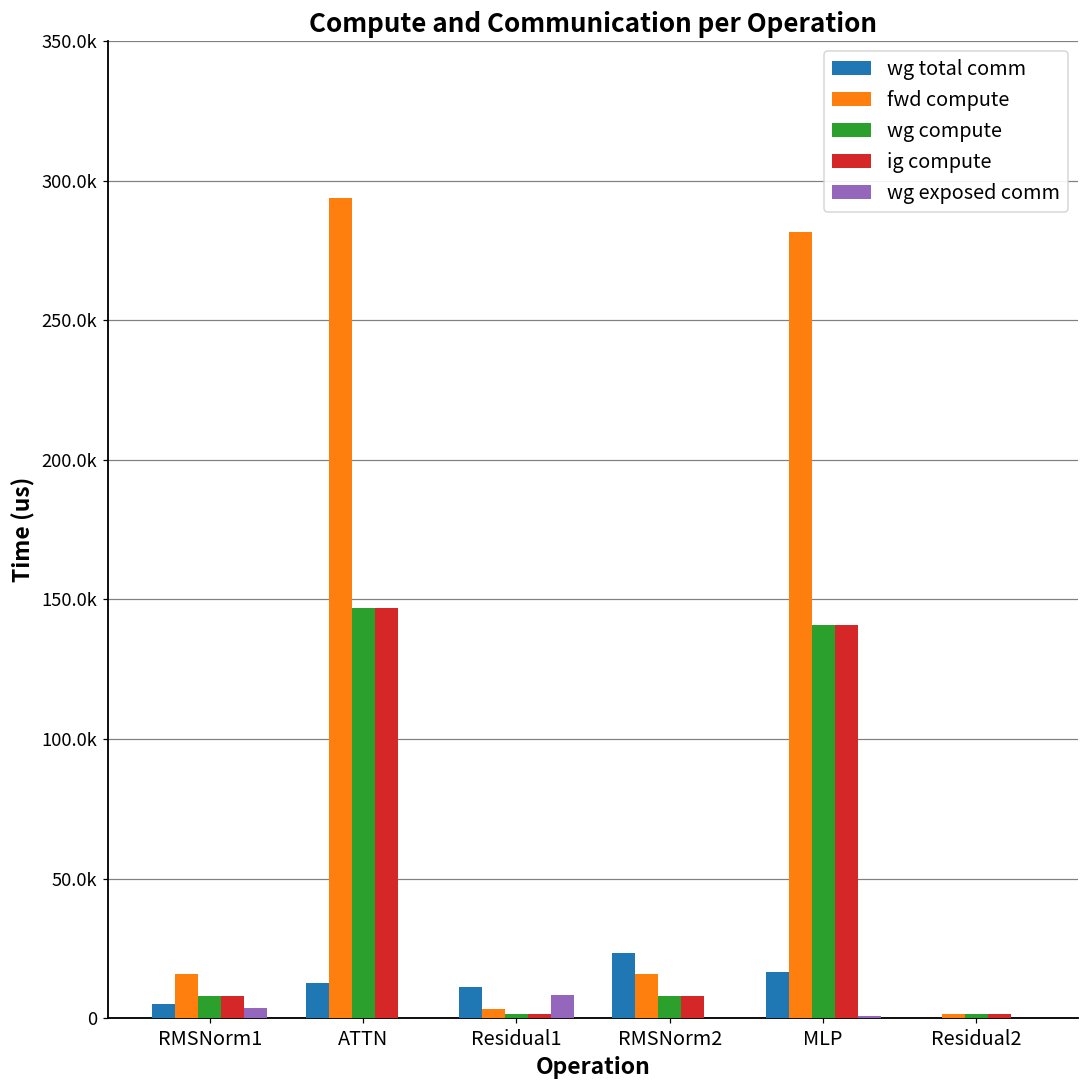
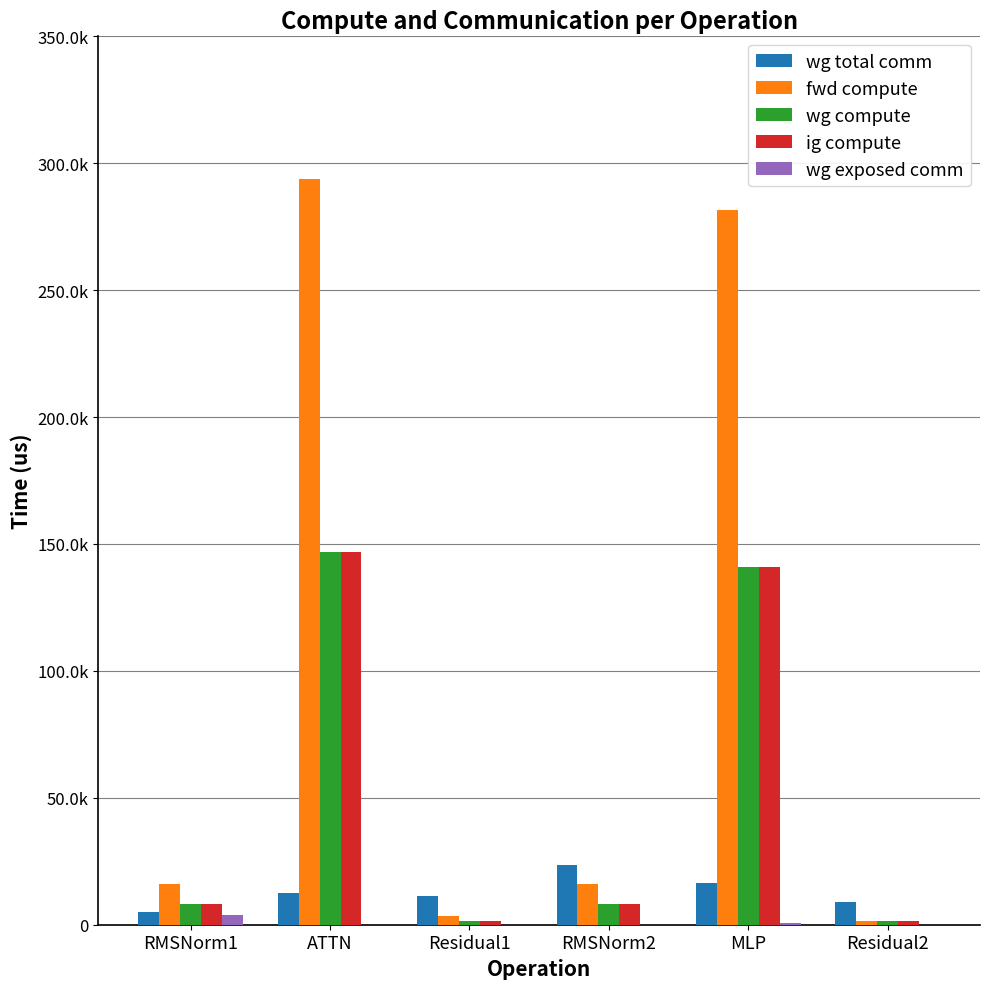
  {
    "wg total comm": {
      "RMSNorm1": 5000,
      "ATTN": 12000,
      "Residual1": 11000,
      "RMSNorm2": 23000,
      "MLP": 16000,
-     "Residual2": 0
+     "Residual2": 9000
    },
    "fwd compute": {
      "RMSNorm1": 16000,
      "ATTN": 294000,
      "Residual1": 3000,
      "RMSNorm2": 16000,
      "MLP": 282000,
      "Residual2": 2000
    },
    "wg compute": {
      "RMSNorm1": 8000,
      "ATTN": 147000,
      "Residual1": 2000,
      "RMSNorm2": 8000,
      "MLP": 141000,
      "Residual2": 2000
    },
    "ig compute": {
      "RMSNorm1": 8000,
      "ATTN": 147000,
      "Residual1": 2000,
      "RMSNorm2": 8000,
      "MLP": 141000,
      "Residual2": 2000
    },
    "wg exposed comm": {
      "RMSNorm1": 4000,
      "ATTN": 0,
-     "Residual1": 8000,
+     "Residual1": 0,
      "RMSNorm2": 0,
      "Residual2": 0
    }
  }
